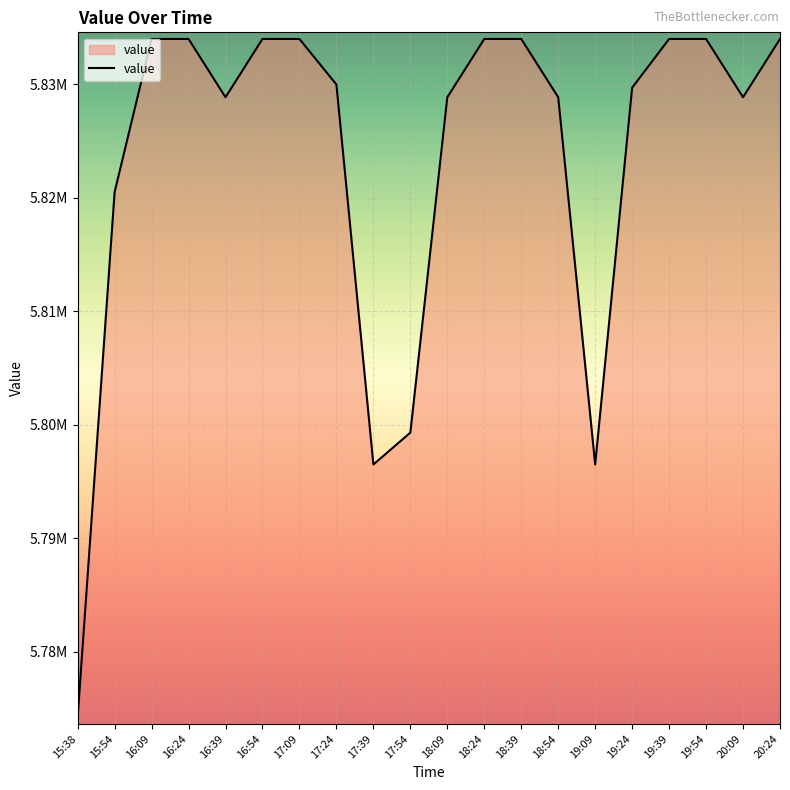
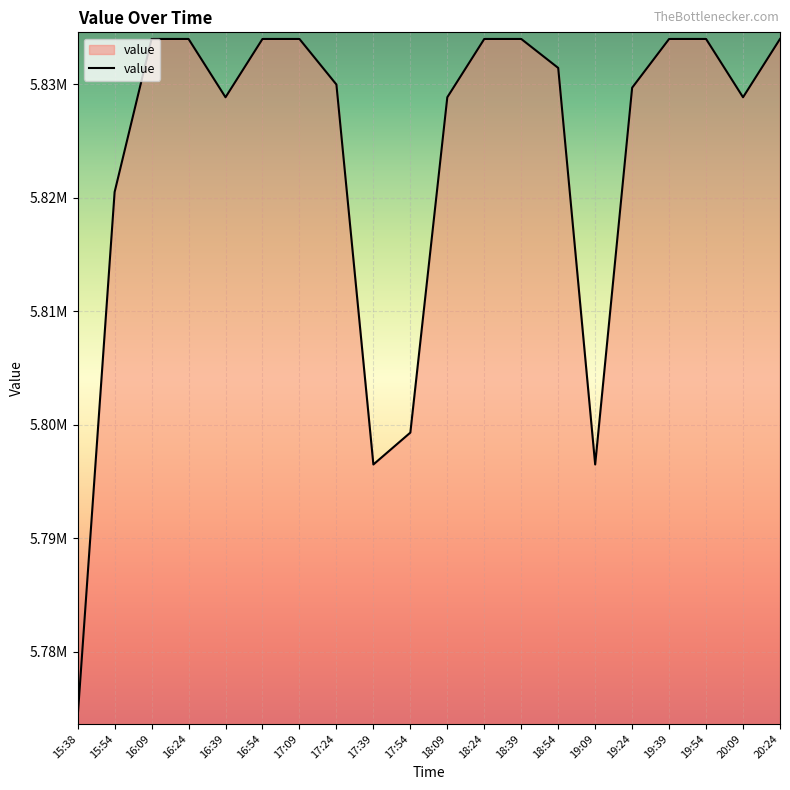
  {
    "15:38": 5774200,
    "15:54": 5820500,
    "16:24": 5834000,
    "16:39": 5828800,
    "16:54": 5834000,
    "17:09": 5834000,
    "17:24": 5830000,
    "17:39": 5796500,
    "17:54": 5799300,
    "18:09": 5828800,
    "18:24": 5834000,
    "18:39": 5834000,
-   "18:54": 5828800,
+   "18:54": 5831400,
    "19:09": 5796500,
    "19:24": 5829700,
    "19:39": 5834000,
    "19:54": 5834000,
    "20:09": 5828800,
    "20:24": 5834000
  }
